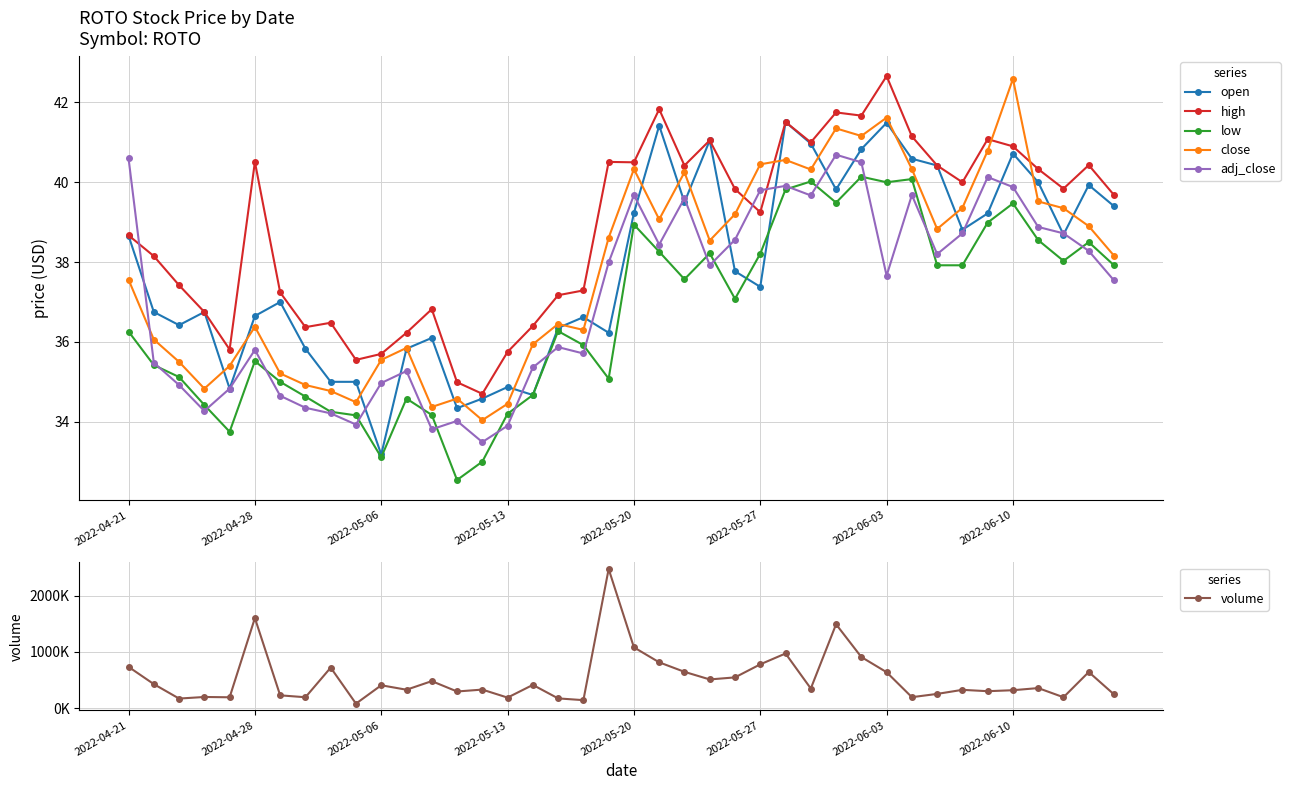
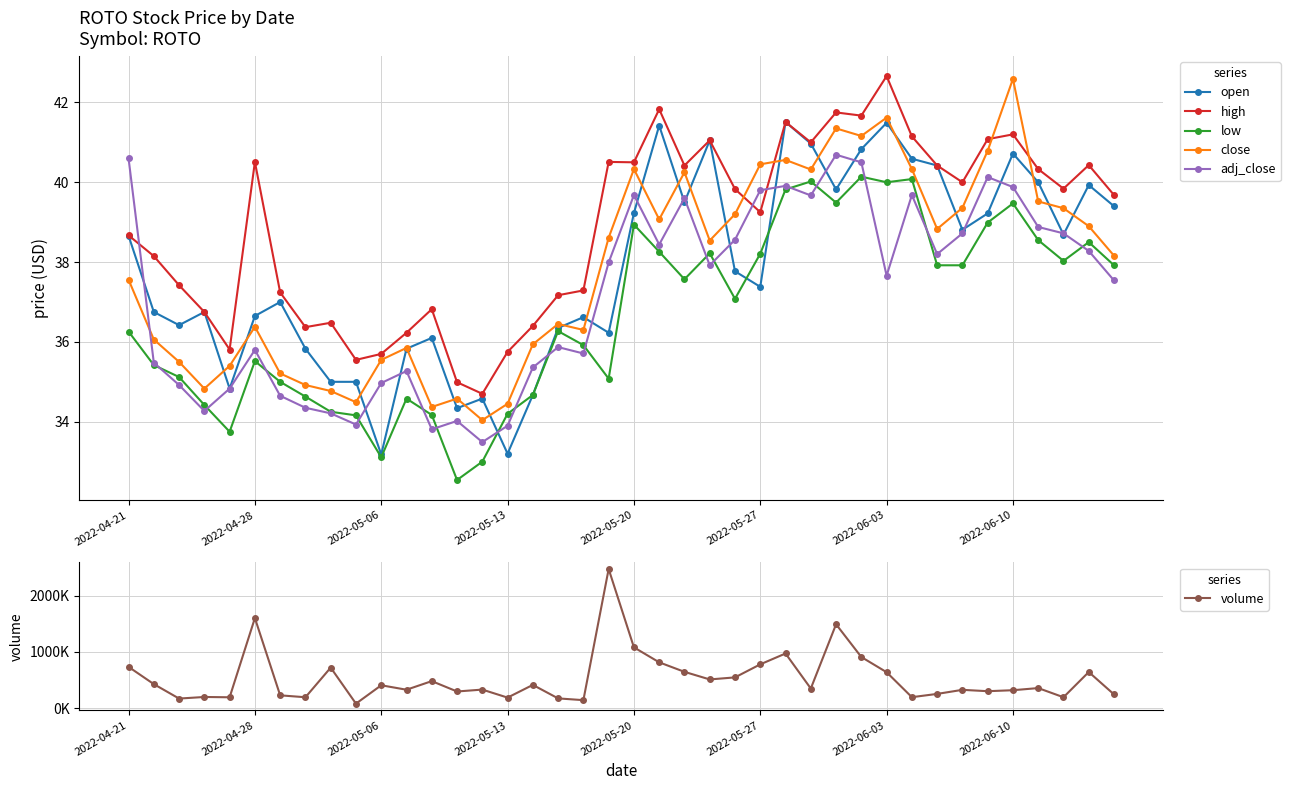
  {
    "ROTO Stock Price by Date Symbol: ROTO": {
      "open": {
        "2022-04-28": 36.7,
        "2022-05-06": 33.2,
-       "2022-05-13": 34.9,
+       "2022-05-13": 33.2,
        "2022-05-20": 39.2,
        "2022-05-27": 37.4,
        "2022-06-03": 41.5,
        "2022-06-10": 40.7
      },
      "high": {
        "2022-04-28": 40.5,
        "2022-05-06": 35.7,
        "2022-05-13": 35.8,
        "2022-05-20": 40.5,
        "2022-05-27": 39.3,
        "2022-06-03": 42.7,
-       "2022-06-10": 40.9
+       "2022-06-10": 41.2
      },
      "low": {
        "2022-04-21": 36.3,
        "2022-04-28": 35.5,
        "2022-05-06": 33.1,
        "2022-05-13": 34.2,
        "2022-05-20": 38.9,
        "2022-05-27": 38.2,
        "2022-06-03": 40.0,
        "2022-06-10": 39.5
      },
      "close": {
        "2022-04-21": 37.6,
        "2022-04-28": 36.4,
        "2022-05-06": 35.6,
        "2022-05-13": 34.5,
        "2022-05-20": 40.3,
        "2022-05-27": 40.5,
        "2022-06-03": 41.6,
        "2022-06-10": 42.6
      },
      "adj_close": {
        "2022-04-21": 40.6,
        "2022-04-28": 35.8,
        "2022-05-06": 35.0,
        "2022-05-13": 33.9,
        "2022-05-20": 39.7,
        "2022-05-27": 39.8,
        "2022-06-03": 37.7,
        "2022-06-10": 39.9
      }
    }
  }
